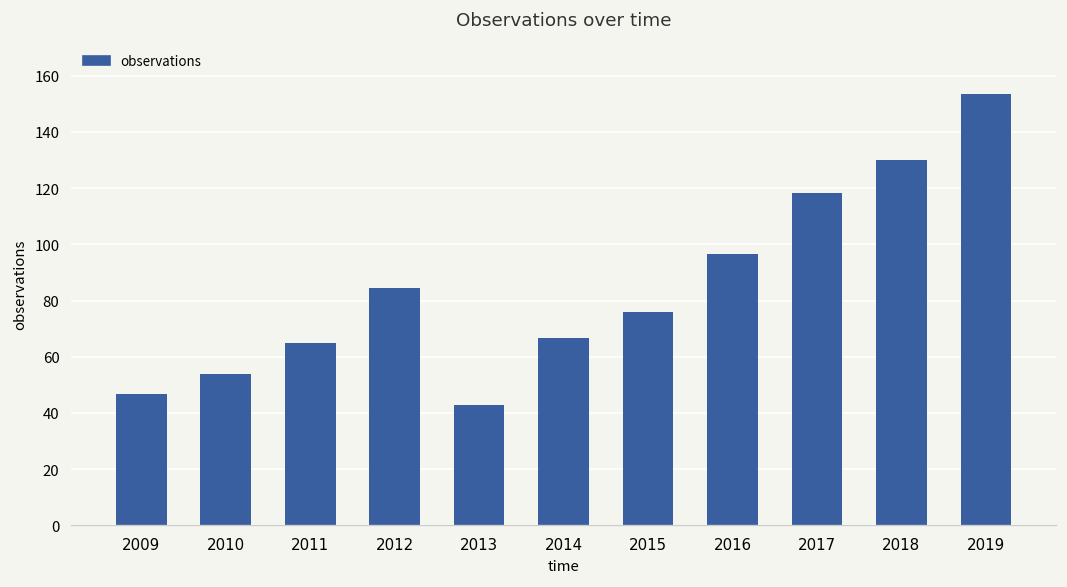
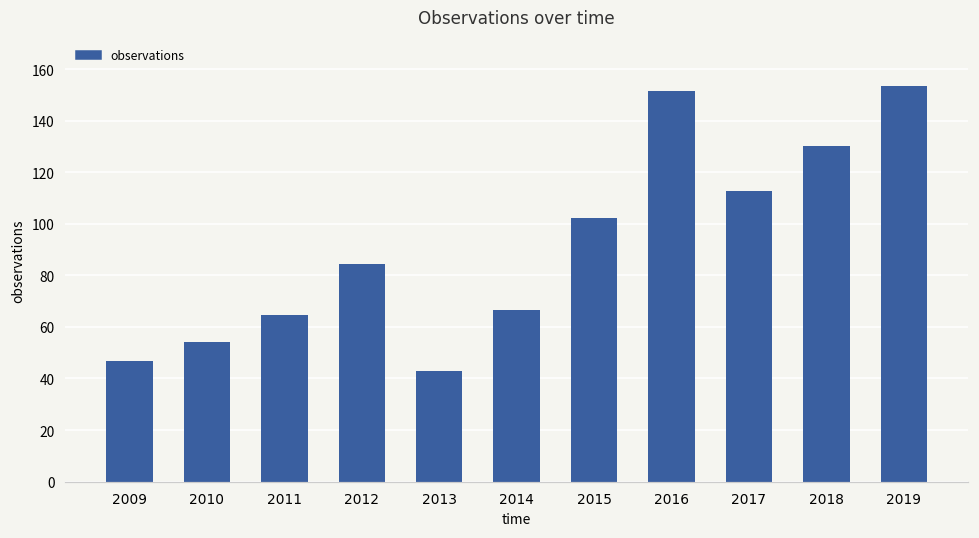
  {
    "2009": 47,
    "2010": 54,
    "2011": 65,
    "2012": 84,
    "2013": 43,
    "2014": 67,
-   "2015": 76,
-   "2016": 96,
-   "2017": 118,
+   "2015": 102,
+   "2016": 151,
+   "2017": 113,
    "2018": 130,
    "2019": 154
  }
